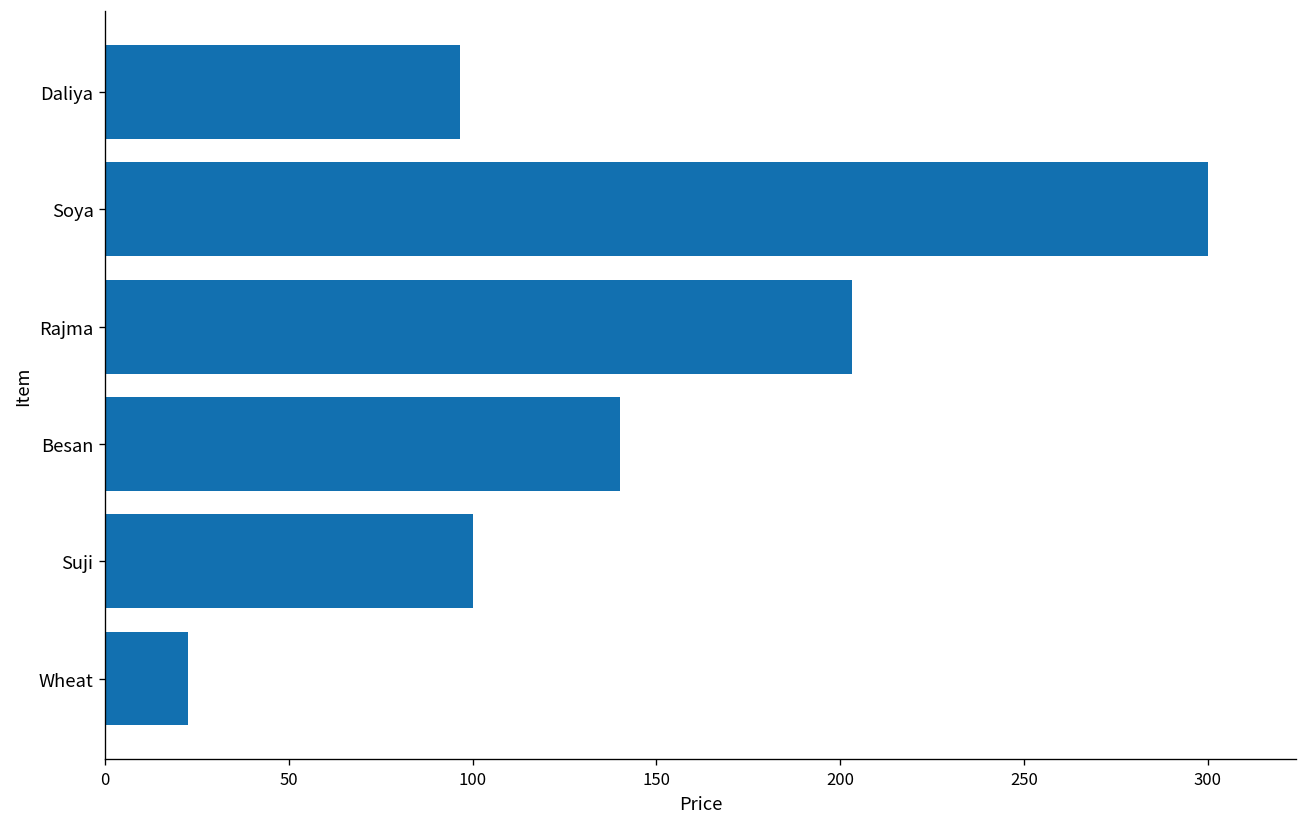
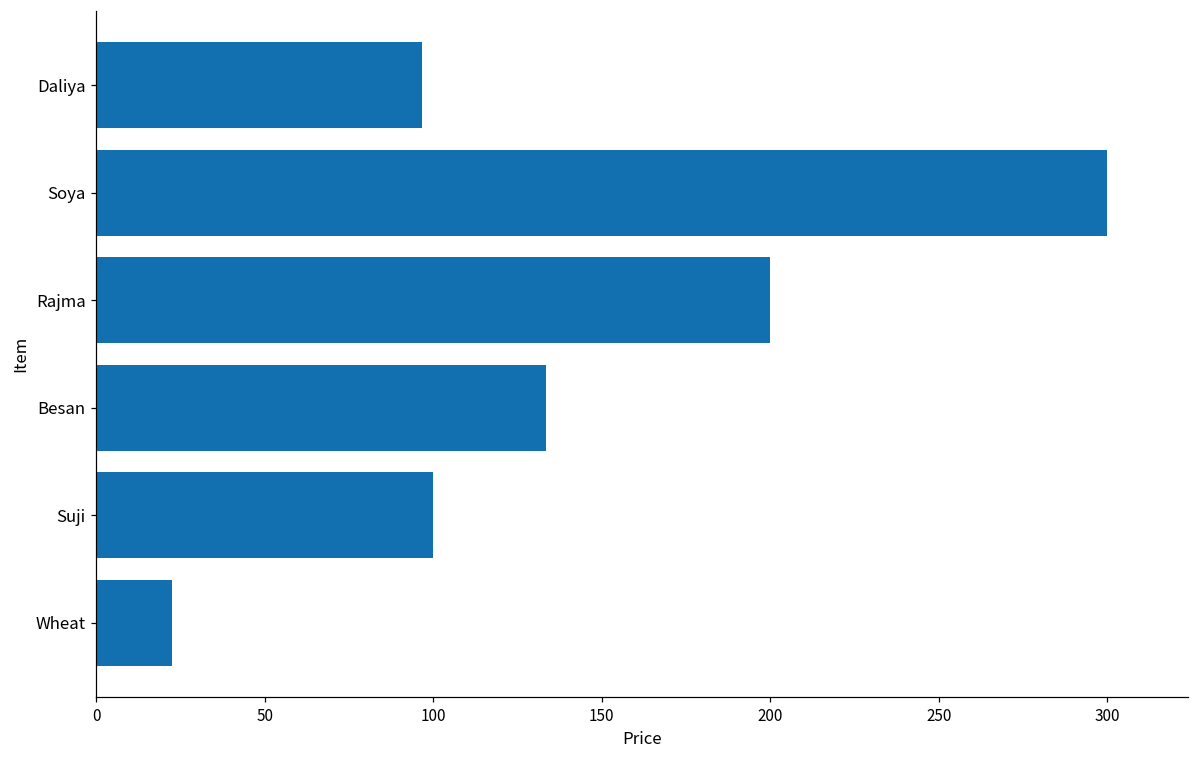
  {
    "Daliya": 97,
    "Soya": 300,
-   "Rajma": 203,
-   "Besan": 140,
+   "Rajma": 200,
+   "Besan": 133,
    "Suji": 100,
    "Wheat": 22
  }
